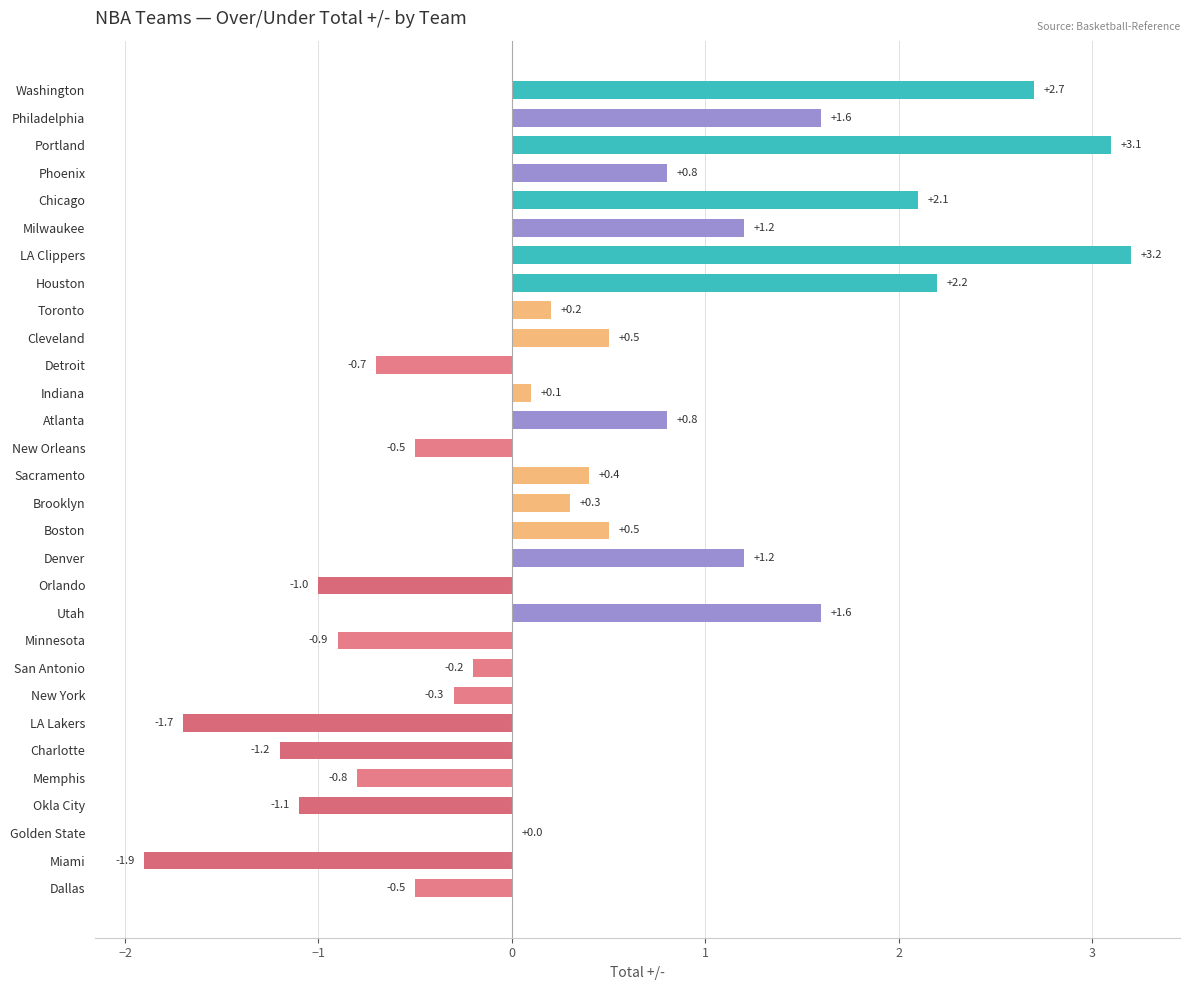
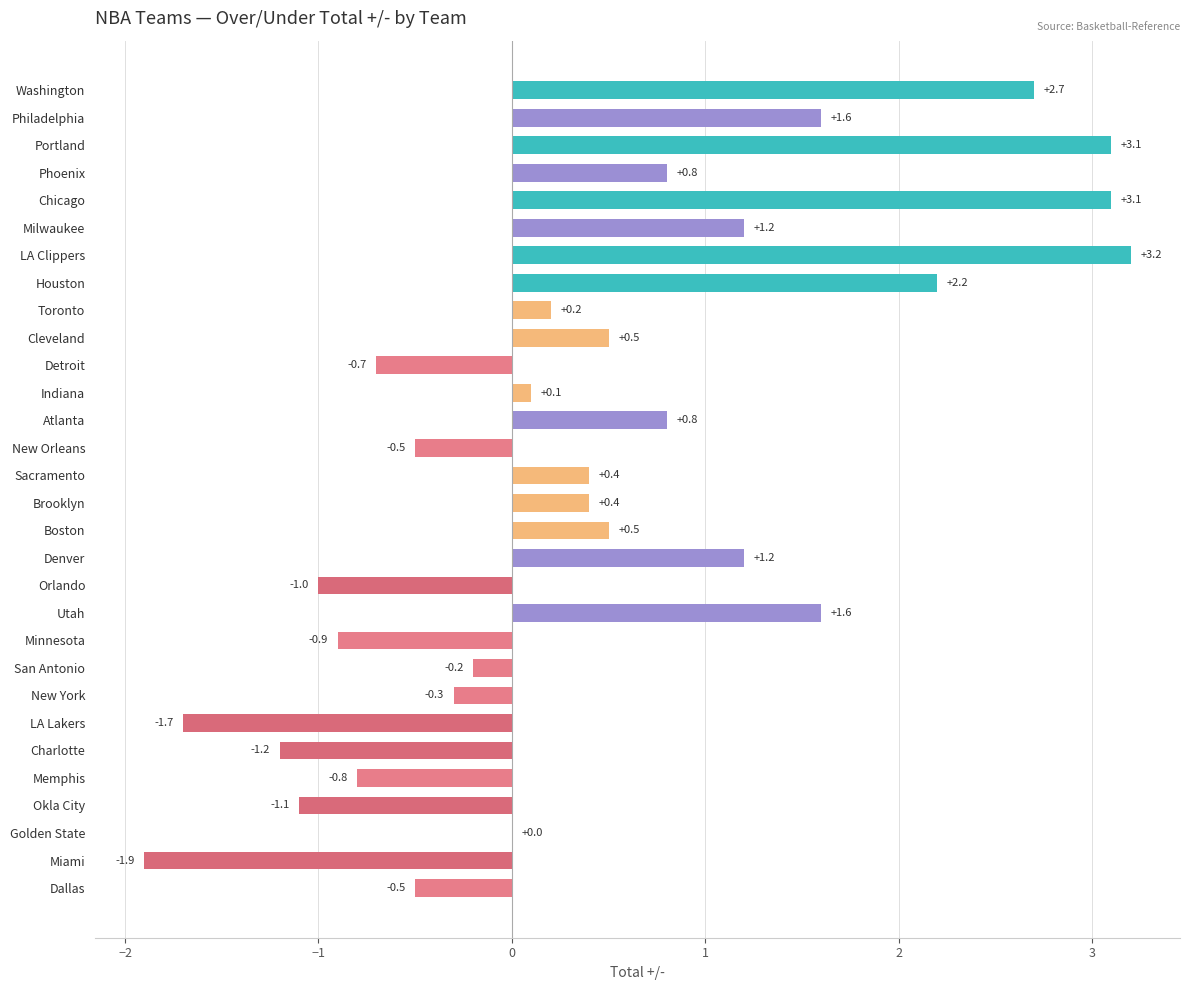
  {
    "Washington": "+2.7",
    "Philadelphia": "+1.6",
    "Portland": "+3.1",
    "Phoenix": "+0.8",
-   "Chicago": "+2.1",
+   "Chicago": "+3.1",
    "Milwaukee": "+1.2",
    "LA Clippers": "+3.2",
    "Houston": "+2.2",
    "Toronto": "+0.2",
    "Cleveland": "+0.5",
    "Detroit": "-0.7",
    "Indiana": "+0.1",
    "Atlanta": "+0.8",
    "New Orleans": "-0.5",
    "Sacramento": "+0.4",
-   "Brooklyn": "+0.3",
+   "Brooklyn": "+0.4",
    "Boston": "+0.5",
    "Denver": "+1.2",
    "Orlando": "-1.0",
    "Utah": "+1.6",
    "Minnesota": "-0.9",
    "San Antonio": "-0.2",
    "New York": "-0.3",
    "LA Lakers": "-1.7",
    "Charlotte": "-1.2",
    "Memphis": "-0.8",
    "Okla City": "-1.1",
    "Golden State": "+0.0",
    "Miami": "-1.9",
    "Dallas": "-0.5"
  }
